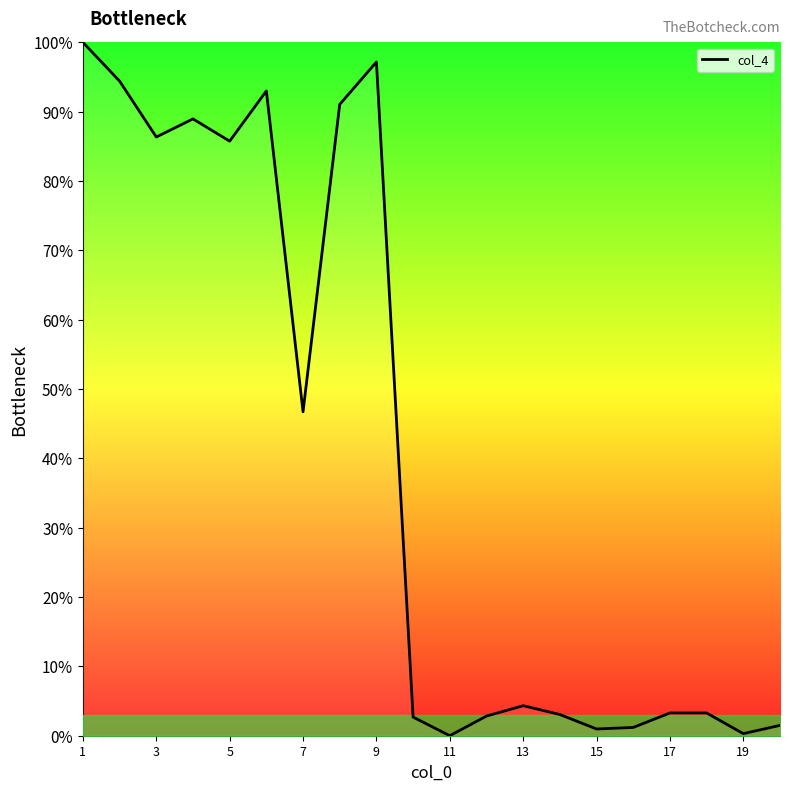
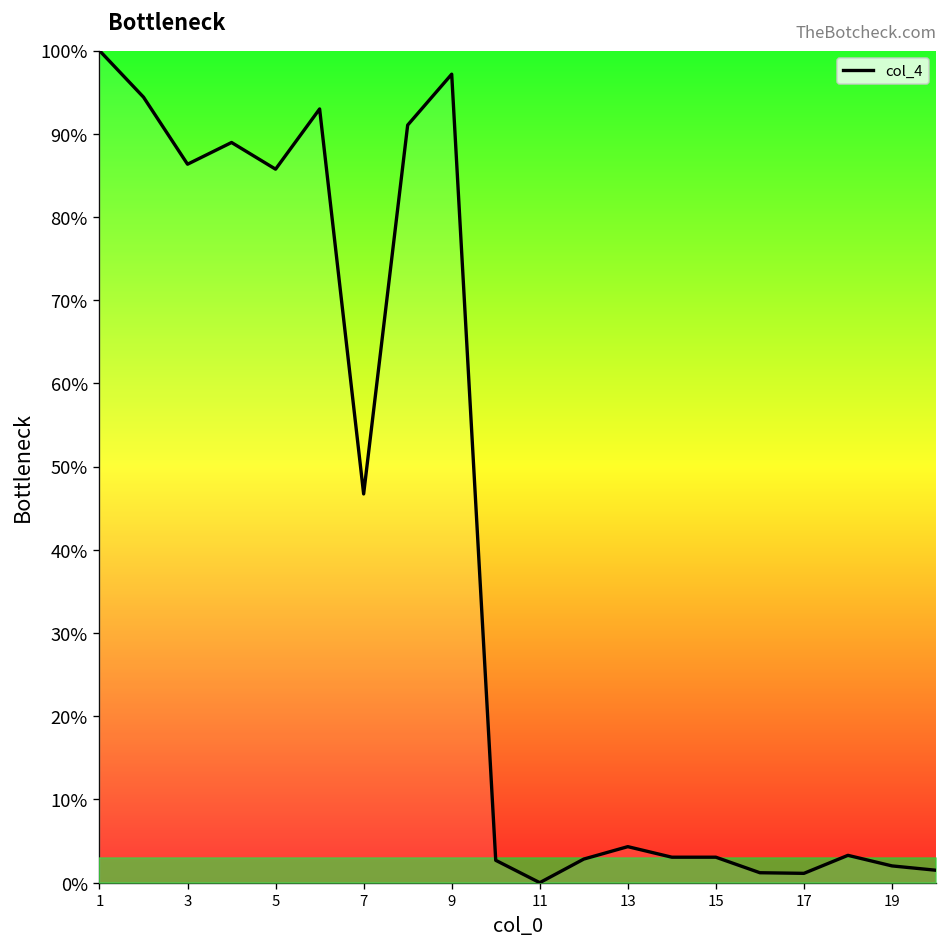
  {
    "col_4": {
      "1": "100%",
      "3": "86%",
      "5": "86%",
      "7": "47%",
      "9": "97%",
      "11": "0%",
      "13": "4%",
-     "15": "1%",
-     "17": "3%",
-     "19": "0%"
+     "15": "3%",
+     "17": "1%",
+     "19": "2%"
    }
  }
